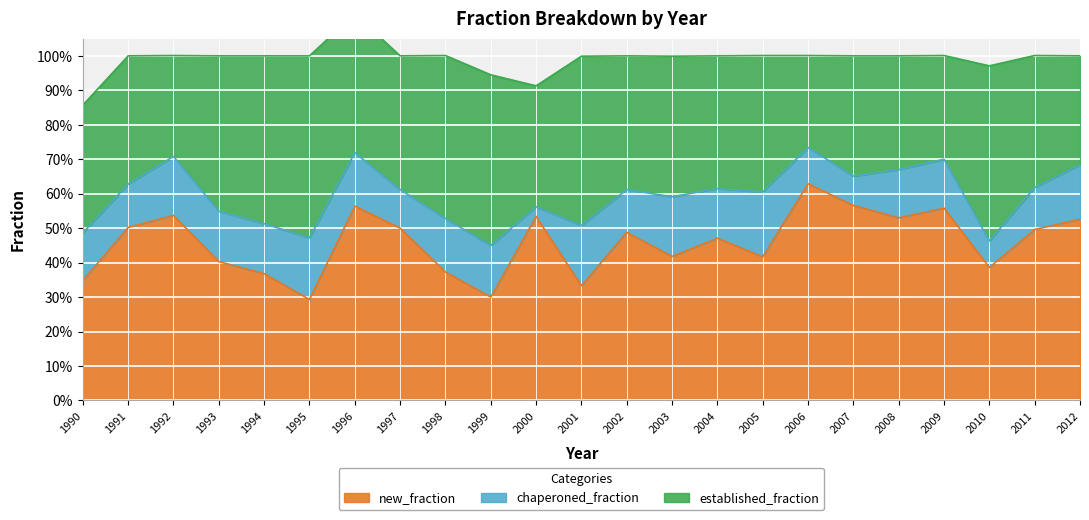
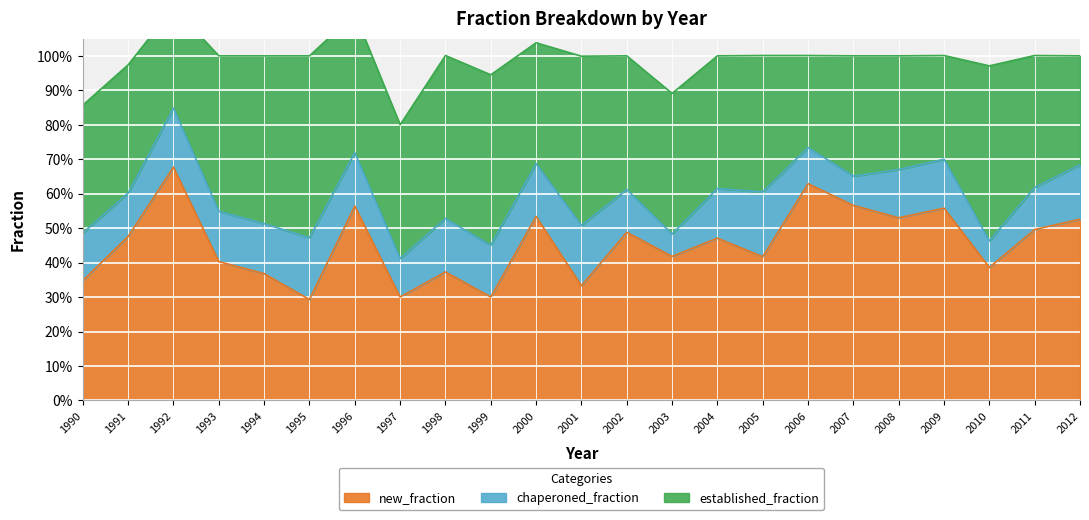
  {
    "new_fraction": {
      "1990": "35%",
-     "1991": "50%",
-     "1992": "54%",
+     "1991": "48%",
+     "1992": "68%",
      "1993": "40%",
      "1994": "37%",
      "1995": "29%",
      "1996": "56%",
-     "1997": "50%",
+     "1997": "30%",
      "1998": "37%",
      "1999": "30%",
      "2000": "53%",
      "2001": "33%",
      "2002": "49%",
      "2003": "42%",
      "2004": "47%",
      "2005": "42%",
      "2006": "63%",
      "2007": "57%",
      "2008": "53%",
      "2009": "56%",
      "2010": "39%",
      "2011": "50%",
      "2012": "53%"
    },
    "chaperoned_fraction": {
      "1990": "14%",
      "1991": "13%",
      "1992": "17%",
      "1993": "15%",
      "1994": "15%",
      "1995": "18%",
      "1996": "16%",
      "1997": "11%",
      "1998": "16%",
      "1999": "15%",
-     "2000": "3%",
+     "2000": "15%",
      "2001": "18%",
      "2002": "12%",
-     "2003": "17%",
+     "2003": "7%",
      "2004": "14%",
      "2005": "19%",
      "2006": "10%",
      "2007": "8%",
      "2008": "14%",
      "2009": "14%",
      "2010": "8%",
      "2011": "12%",
      "2012": "16%"
    },
    "established_fraction": {
      "1990": "37%",
      "1991": "37%",
      "1993": "45%",
      "1994": "49%",
      "1995": "53%",
      "1997": "39%",
      "1998": "47%",
      "1999": "50%",
      "2000": "35%",
      "2001": "49%",
      "2002": "39%",
      "2003": "41%",
      "2004": "39%",
      "2005": "40%",
      "2006": "27%",
      "2007": "35%",
      "2008": "33%",
      "2009": "30%",
      "2010": "51%",
      "2011": "38%",
      "2012": "32%"
    }
  }
